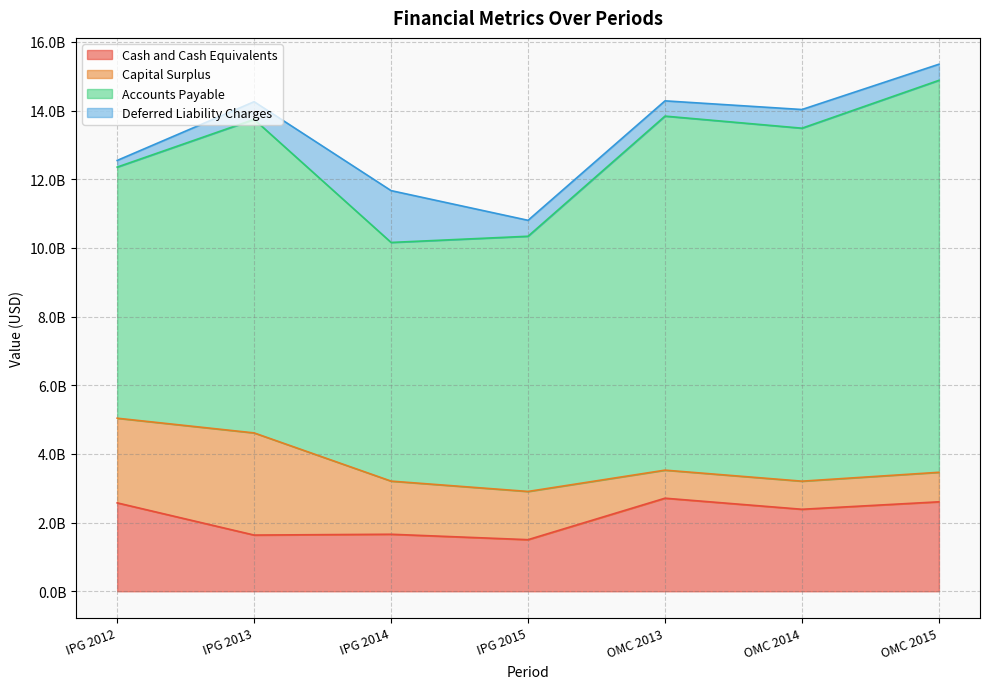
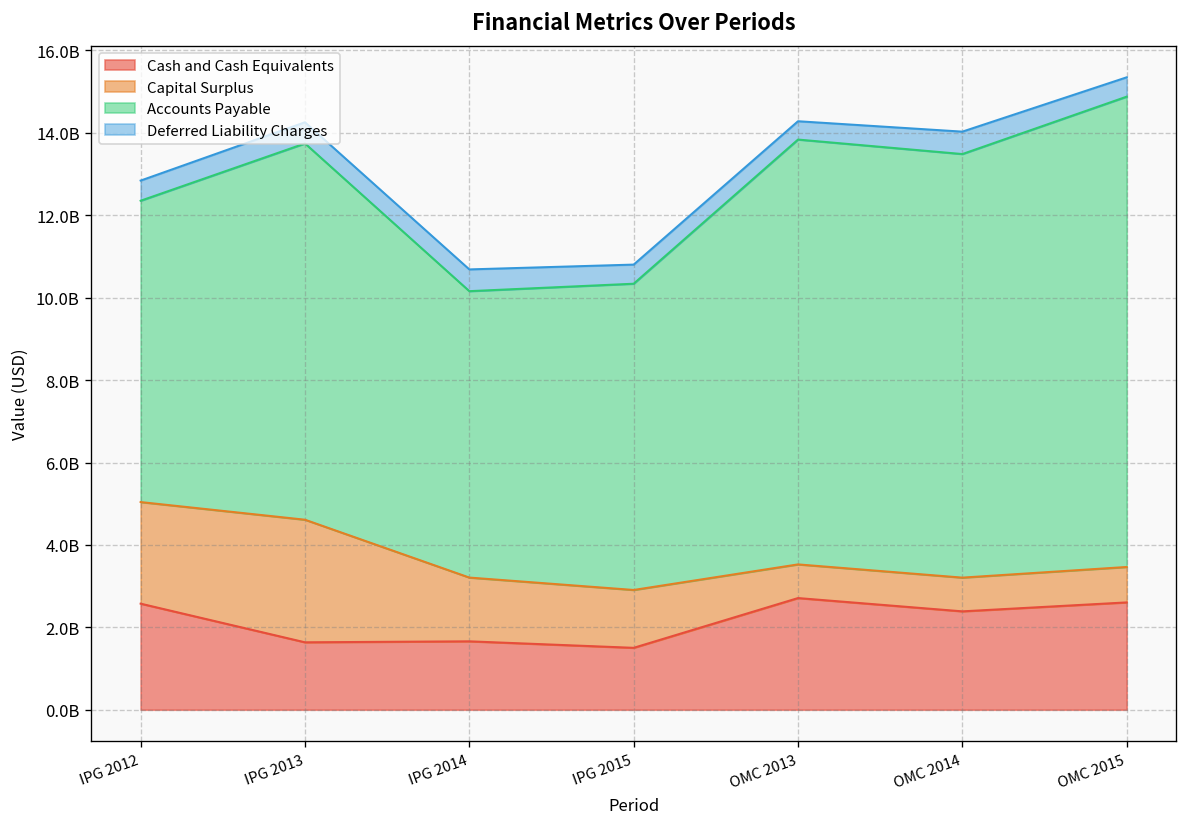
  {
    "Accounts Payable": {
      "IPG 2012": 7300000000,
      "IPG 2014": 7000000000,
      "IPG 2015": 7400000000,
      "OMC 2013": 10300000000,
      "OMC 2014": 10300000000,
      "OMC 2015": 11400000000
    },
    "Deferred Liability Charges": {
-     "IPG 2012": 200000000,
-     "IPG 2014": 1500000000,
+     "IPG 2012": 500000000,
+     "IPG 2014": 500000000,
      "IPG 2015": 500000000,
      "OMC 2013": 400000000,
      "OMC 2014": 500000000,
      "OMC 2015": 500000000
    }
  }
